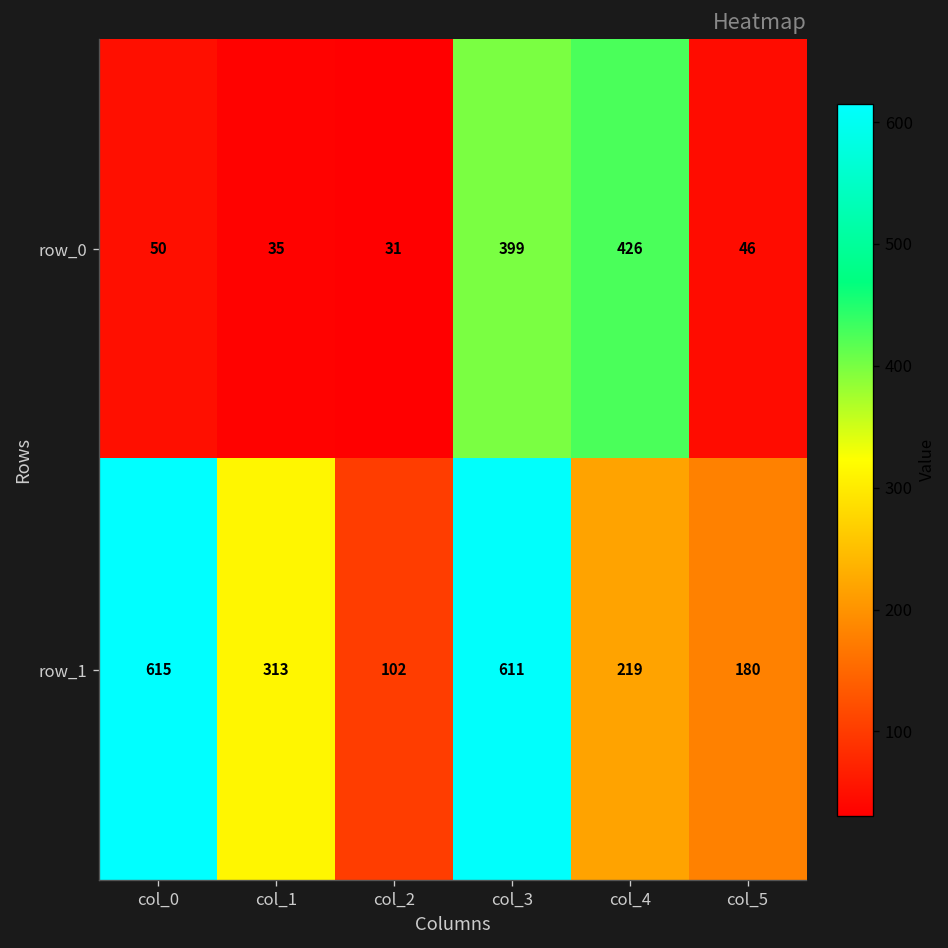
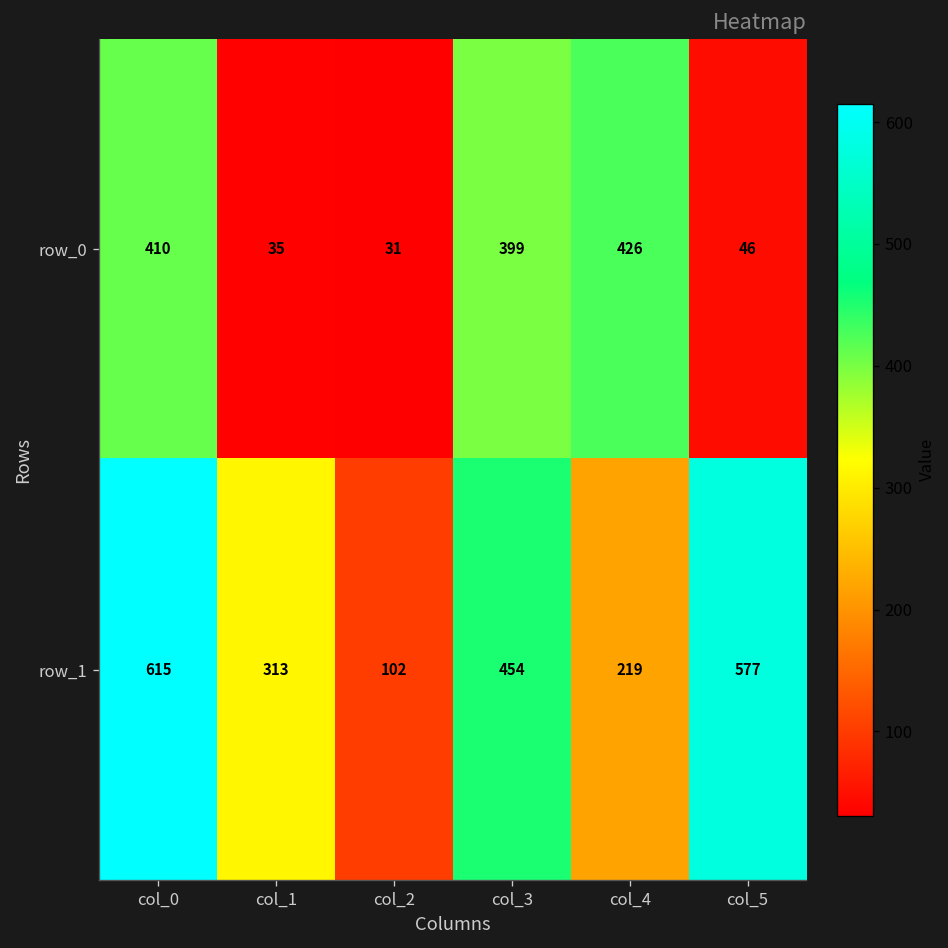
  {
    "row_0": {
-     "col_0": 50,
+     "col_0": 410,
      "col_1": 35,
      "col_2": 31,
      "col_3": 399,
      "col_4": 426,
      "col_5": 46
    },
    "row_1": {
      "col_0": 615,
      "col_1": 313,
      "col_2": 102,
-     "col_3": 611,
+     "col_3": 454,
      "col_4": 219,
-     "col_5": 180
+     "col_5": 577
    }
  }
